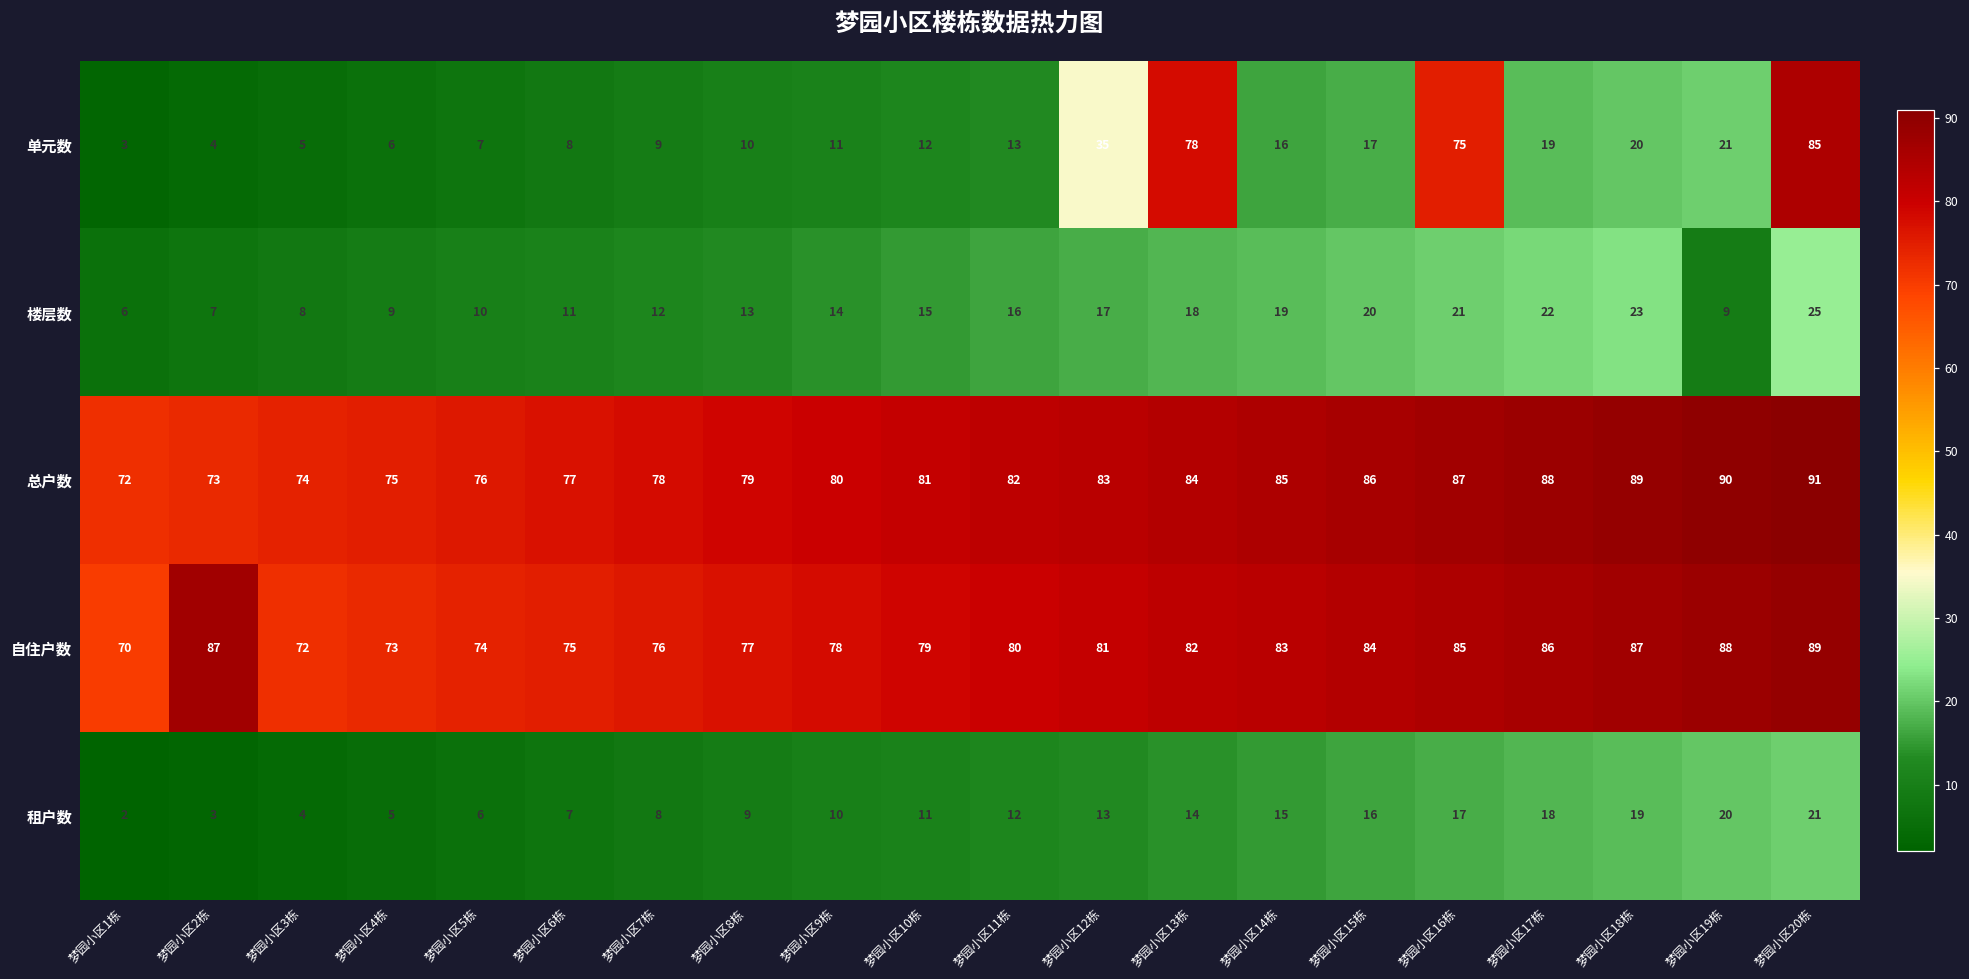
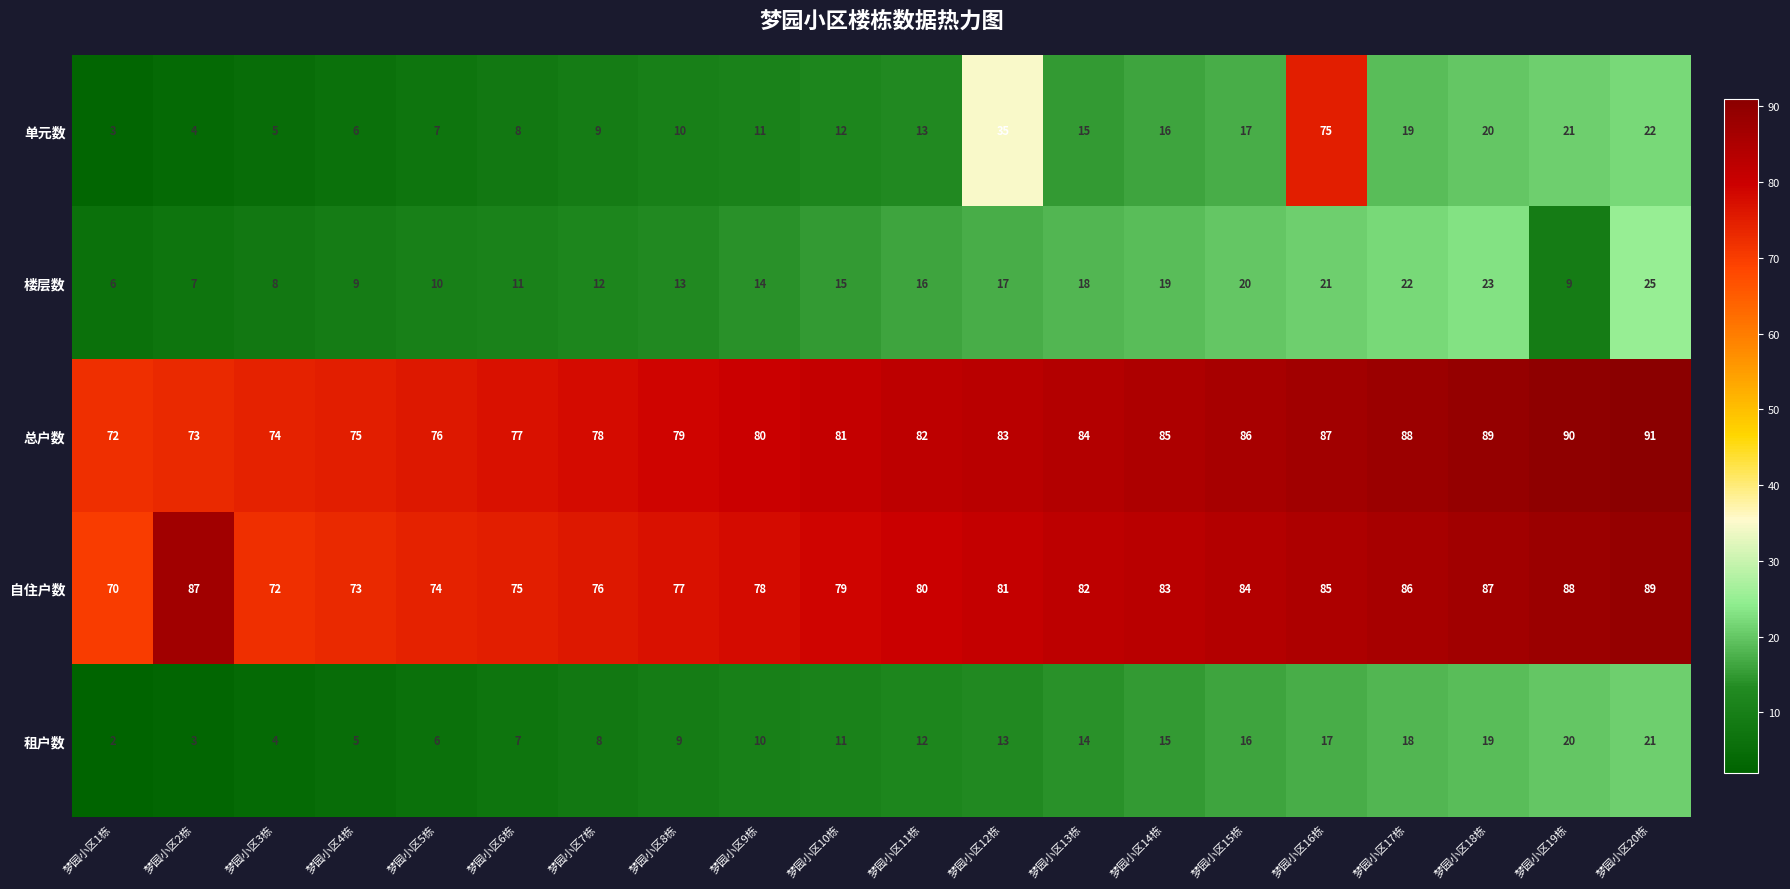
  {
    "单元数": {
      "梦园小区1栋": 3,
      "梦园小区2栋": 4,
      "梦园小区3栋": 5,
      "梦园小区4栋": 6,
      "梦园小区5栋": 7,
      "梦园小区6栋": 8,
      "梦园小区7栋": 9,
      "梦园小区8栋": 10,
      "梦园小区9栋": 11,
      "梦园小区10栋": 12,
      "梦园小区11栋": 13,
      "梦园小区12栋": 35,
-     "梦园小区13栋": 78,
+     "梦园小区13栋": 15,
      "梦园小区14栋": 16,
      "梦园小区15栋": 17,
      "梦园小区16栋": 75,
      "梦园小区17栋": 19,
      "梦园小区18栋": 20,
      "梦园小区19栋": 21,
-     "梦园小区20栋": 85
+     "梦园小区20栋": 22
    },
    "楼层数": {
      "梦园小区1栋": 6,
      "梦园小区2栋": 7,
      "梦园小区3栋": 8,
      "梦园小区4栋": 9,
      "梦园小区5栋": 10,
      "梦园小区6栋": 11,
      "梦园小区7栋": 12,
      "梦园小区8栋": 13,
      "梦园小区9栋": 14,
      "梦园小区10栋": 15,
      "梦园小区11栋": 16,
      "梦园小区12栋": 17,
      "梦园小区13栋": 18,
      "梦园小区14栋": 19,
      "梦园小区15栋": 20,
      "梦园小区16栋": 21,
      "梦园小区17栋": 22,
      "梦园小区18栋": 23,
      "梦园小区19栋": 9,
      "梦园小区20栋": 25
    },
    "总户数": {
      "梦园小区1栋": 72,
      "梦园小区2栋": 73,
      "梦园小区3栋": 74,
      "梦园小区4栋": 75,
      "梦园小区5栋": 76,
      "梦园小区6栋": 77,
      "梦园小区7栋": 78,
      "梦园小区8栋": 79,
      "梦园小区9栋": 80,
      "梦园小区10栋": 81,
      "梦园小区11栋": 82,
      "梦园小区12栋": 83,
      "梦园小区13栋": 84,
      "梦园小区14栋": 85,
      "梦园小区15栋": 86,
      "梦园小区16栋": 87,
      "梦园小区17栋": 88,
      "梦园小区18栋": 89,
      "梦园小区19栋": 90,
      "梦园小区20栋": 91
    },
    "自住户数": {
      "梦园小区1栋": 70,
      "梦园小区2栋": 87,
      "梦园小区3栋": 72,
      "梦园小区4栋": 73,
      "梦园小区5栋": 74,
      "梦园小区6栋": 75,
      "梦园小区7栋": 76,
      "梦园小区8栋": 77,
      "梦园小区9栋": 78,
      "梦园小区10栋": 79,
      "梦园小区11栋": 80,
      "梦园小区12栋": 81,
      "梦园小区13栋": 82,
      "梦园小区14栋": 83,
      "梦园小区15栋": 84,
      "梦园小区16栋": 85,
      "梦园小区17栋": 86,
      "梦园小区18栋": 87,
      "梦园小区19栋": 88,
      "梦园小区20栋": 89
    },
    "租户数": {
      "梦园小区1栋": 2,
      "梦园小区2栋": 3,
      "梦园小区3栋": 4,
      "梦园小区4栋": 5,
      "梦园小区5栋": 6,
      "梦园小区6栋": 7,
      "梦园小区7栋": 8,
      "梦园小区8栋": 9,
      "梦园小区9栋": 10,
      "梦园小区10栋": 11,
      "梦园小区11栋": 12,
      "梦园小区12栋": 13,
      "梦园小区13栋": 14,
      "梦园小区14栋": 15,
      "梦园小区15栋": 16,
      "梦园小区16栋": 17,
      "梦园小区17栋": 18,
      "梦园小区18栋": 19,
      "梦园小区19栋": 20,
      "梦园小区20栋": 21
    }
  }
